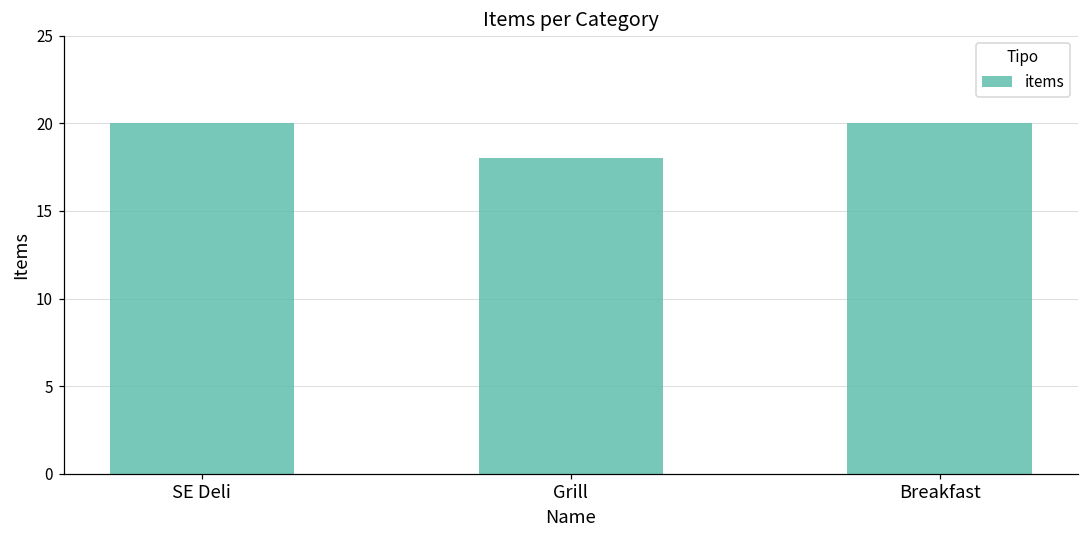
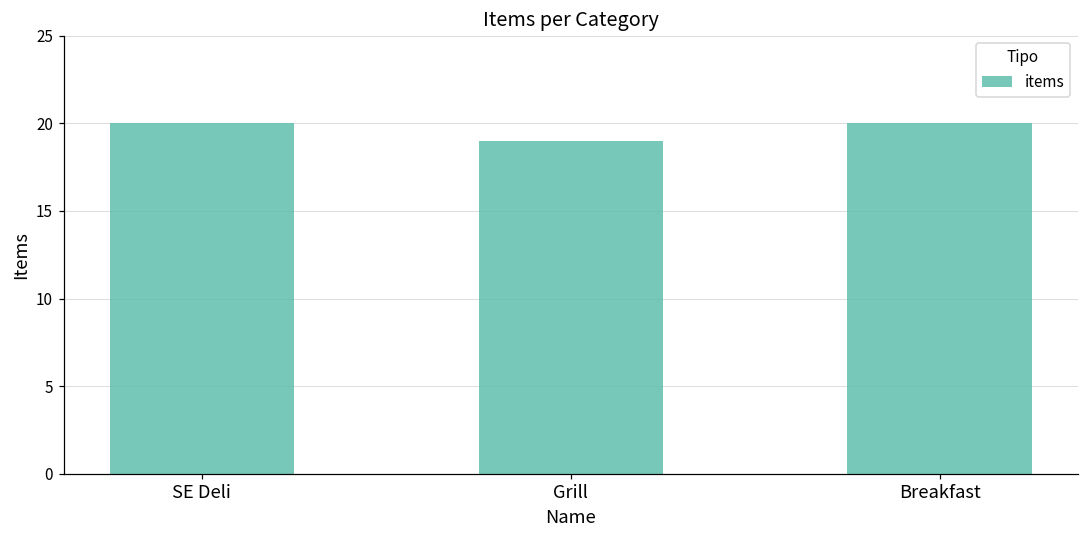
  {
    "SE Deli": 20,
-   "Grill": 18,
+   "Grill": 19,
    "Breakfast": 20
  }
